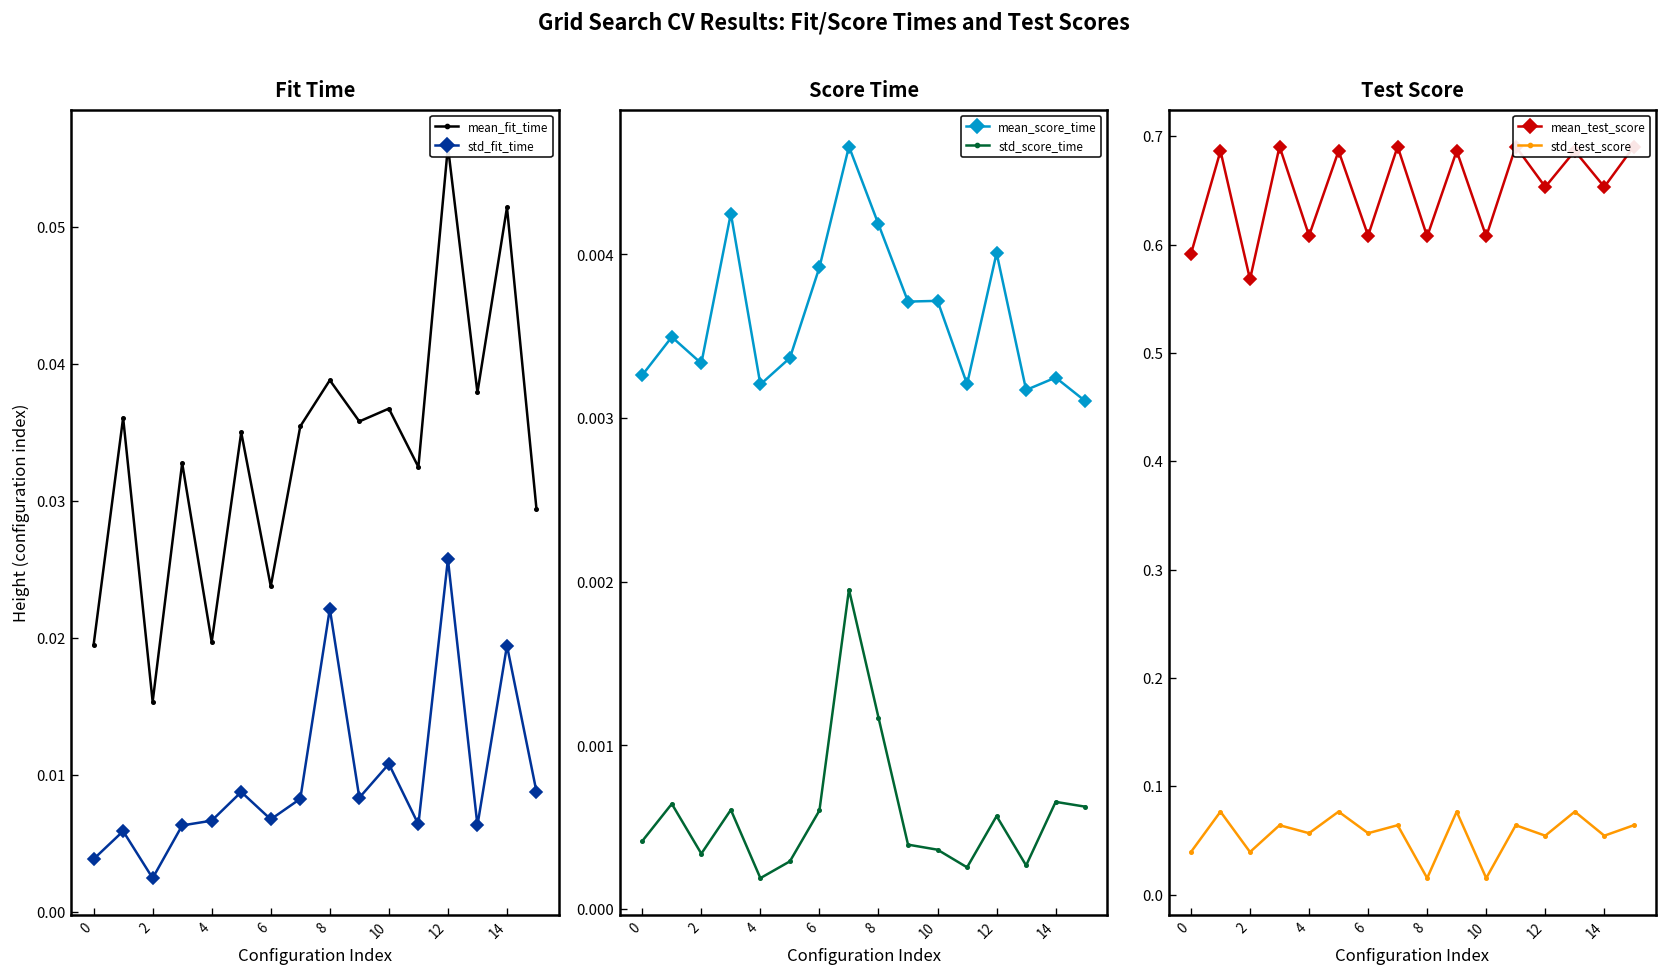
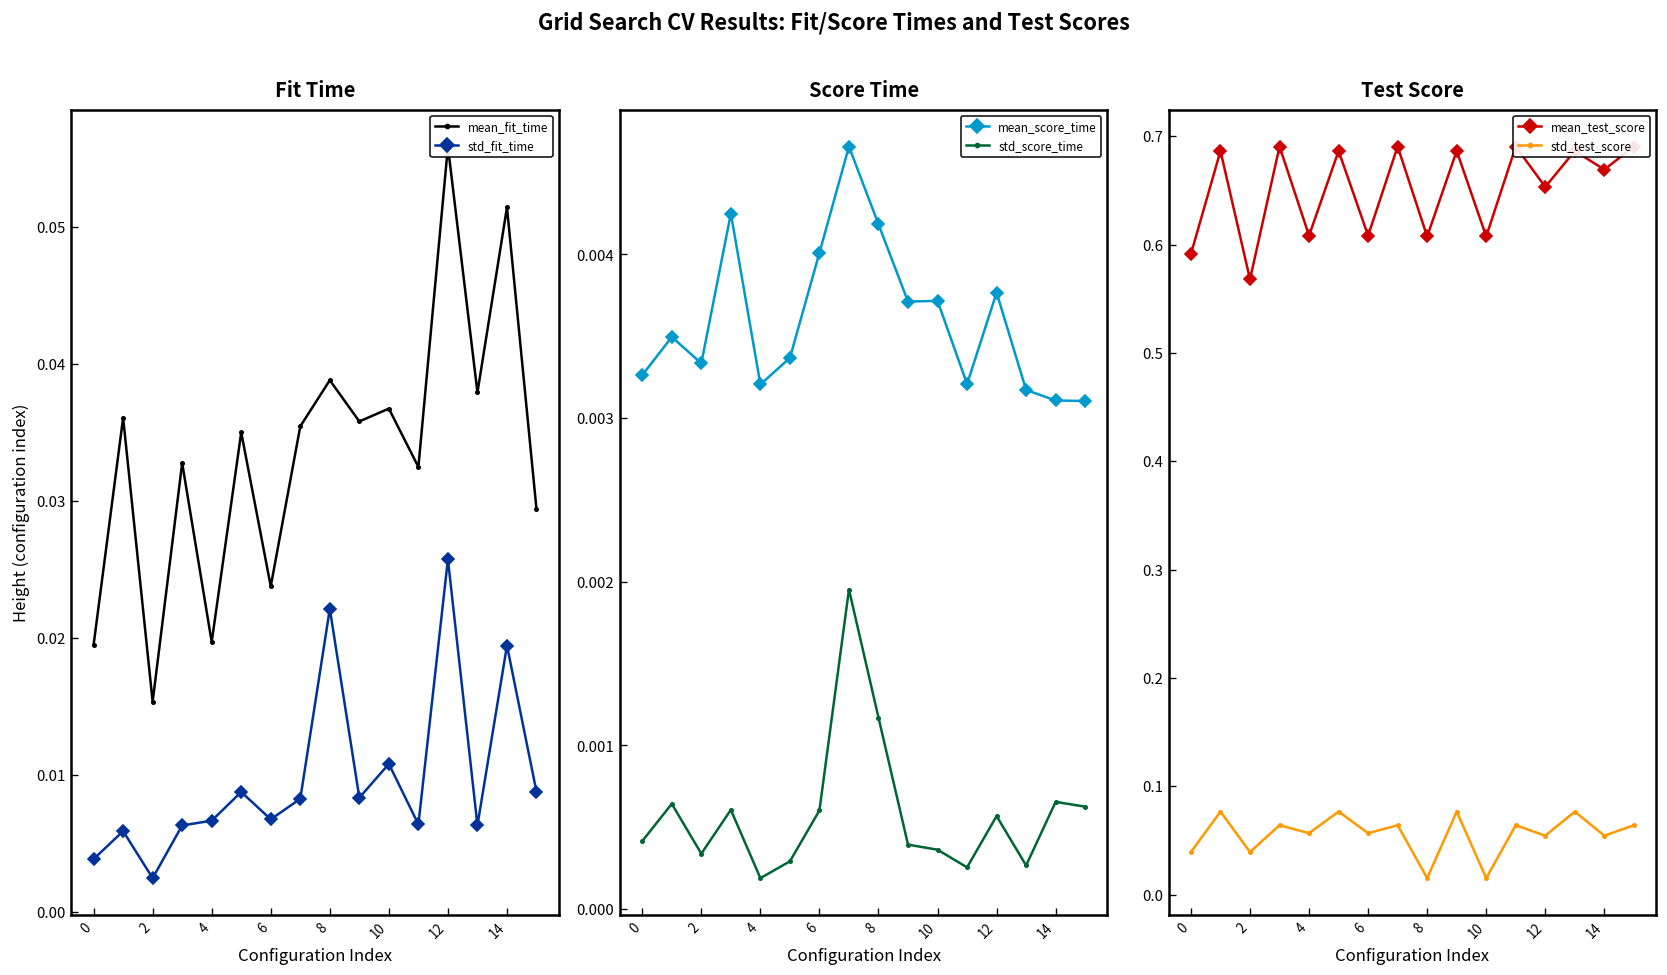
  {
    "Fit Time": {
      "mean_fit_time": {
        "0": 0.0195,
        "2": 0.0153,
        "4": 0.0197,
        "6": 0.0238,
        "8": 0.0388,
        "10": 0.0367,
        "14": 0.0514
      },
      "std_fit_time": {
        "0": 0.0038,
        "2": 0.0024,
        "4": 0.0066,
        "6": 0.0067,
        "8": 0.0221,
        "10": 0.0108,
        "12": 0.0257,
        "14": 0.0194
      }
    },
    "Score Time": {
      "mean_score_time": {
        "0": 0.00326,
        "2": 0.00333,
        "4": 0.00321,
-       "6": 0.00392,
+       "6": 0.00401,
        "8": 0.00418,
        "10": 0.00372,
-       "12": 0.00401,
-       "14": 0.00325
+       "12": 0.00377,
+       "14": 0.00311
      },
      "std_score_time": {
        "0": 0.00042,
        "2": 0.00034,
        "4": 0.00019,
        "6": 0.00060,
        "8": 0.00117,
        "10": 0.00036,
        "12": 0.00057,
        "14": 0.00066
      }
    },
    "Test Score": {
      "mean_test_score": {
        "0": 0.59,
        "2": 0.57,
        "4": 0.61,
        "6": 0.61,
        "8": 0.61,
        "10": 0.61,
        "12": 0.65,
-       "14": 0.65
+       "14": 0.67
      },
      "std_test_score": {
        "0": 0.04,
        "2": 0.04,
        "4": 0.06,
        "6": 0.06,
        "8": 0.02,
        "10": 0.02,
        "12": 0.05,
        "14": 0.05
      }
    }
  }
